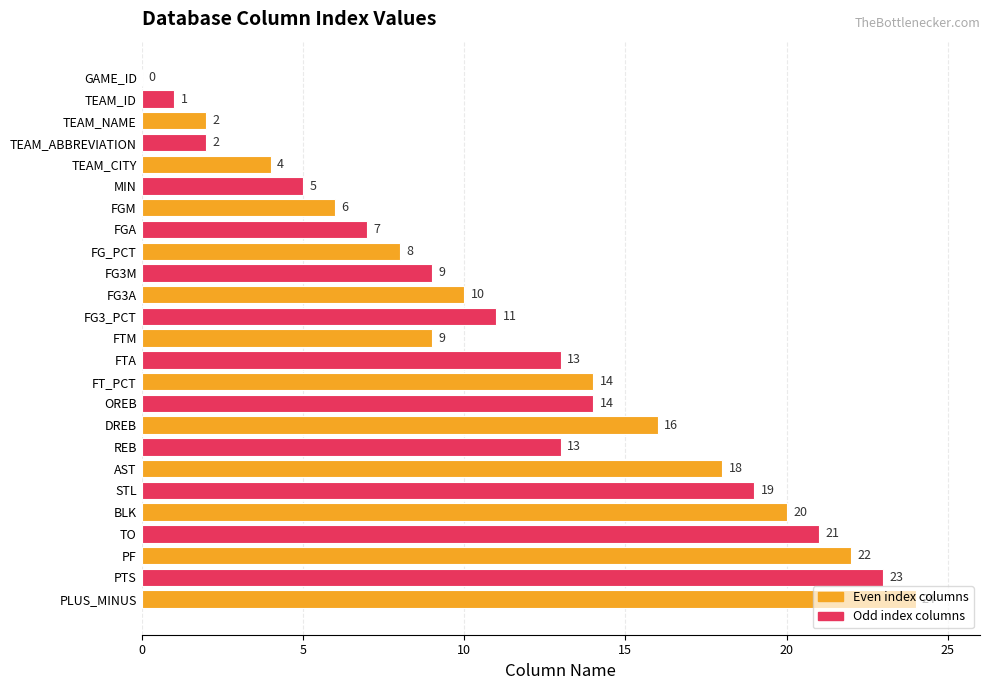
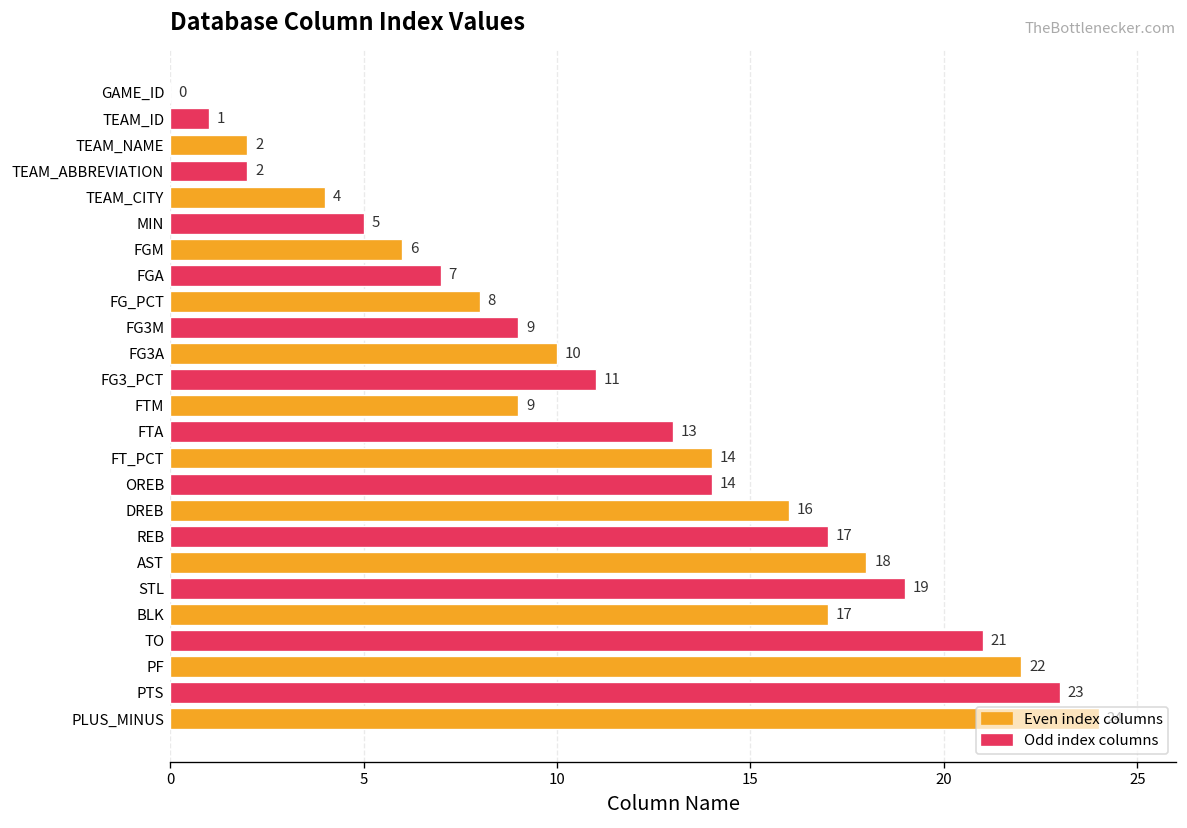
  {
    "GAME_ID": 0,
    "TEAM_ID": 1,
    "TEAM_NAME": 2,
    "TEAM_ABBREVIATION": 2,
    "TEAM_CITY": 4,
    "MIN": 5,
    "FGM": 6,
    "FGA": 7,
    "FG_PCT": 8,
    "FG3M": 9,
    "FG3A": 10,
    "FG3_PCT": 11,
    "FTM": 9,
    "FTA": 13,
    "FT_PCT": 14,
    "OREB": 14,
    "DREB": 16,
-   "REB": 13,
+   "REB": 17,
    "AST": 18,
    "STL": 19,
-   "BLK": 20,
+   "BLK": 17,
    "TO": 21,
    "PF": 22,
    "PTS": 23
  }
